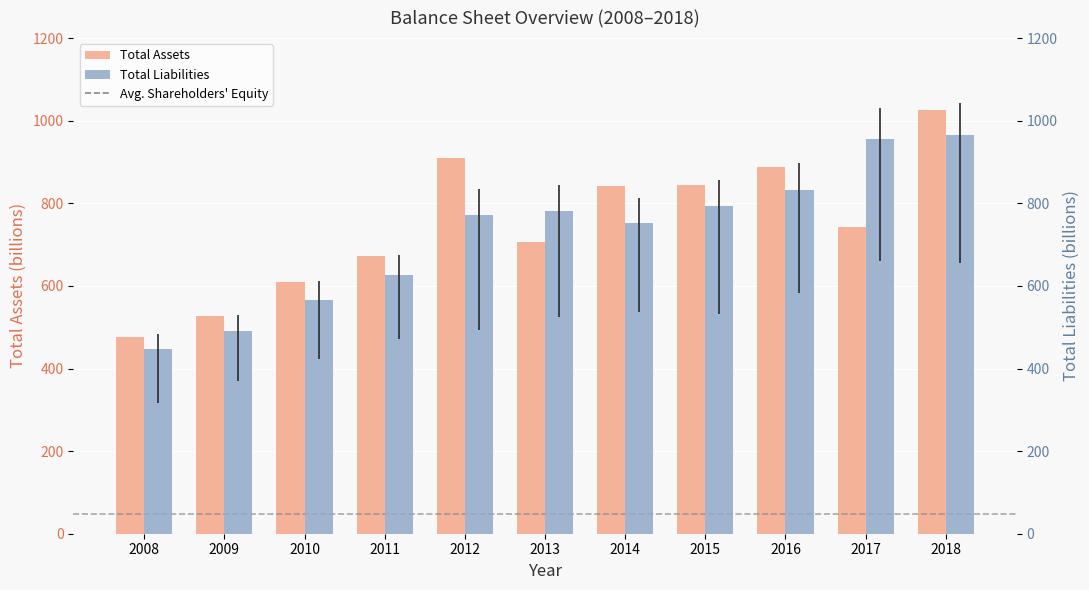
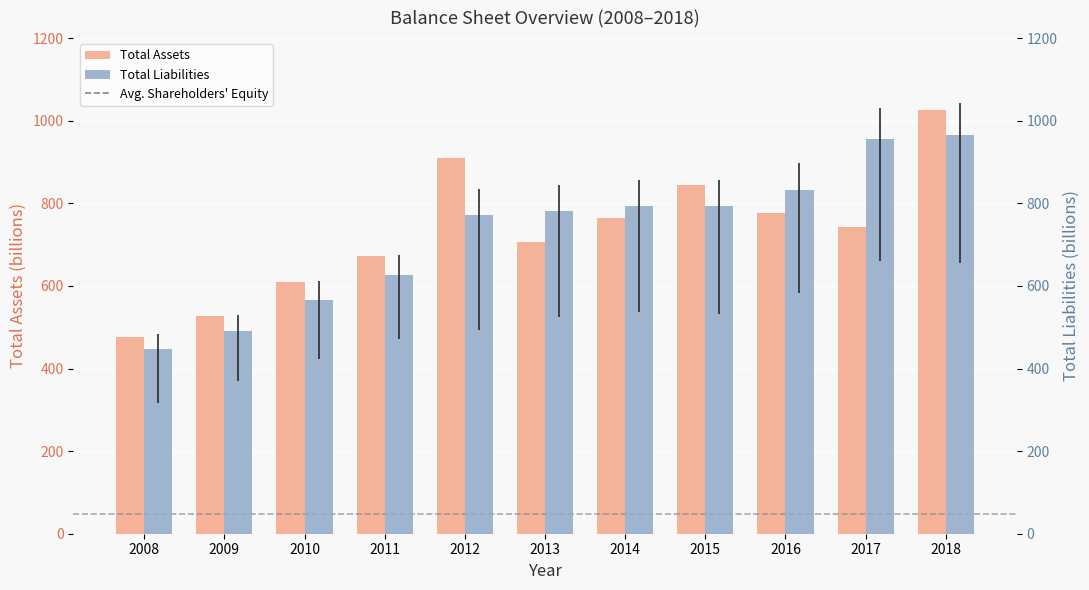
  {
    "Total Assets": {
      "2008": 480,
      "2009": 530,
      "2010": 610,
      "2011": 670,
      "2012": 910,
      "2013": 710,
-     "2014": 840,
+     "2014": 770,
      "2015": 840,
-     "2016": 890,
+     "2016": 780,
      "2017": 740,
      "2018": 1030
    },
    "Total Liabilities": {
      "2008": 450,
      "2009": 490,
      "2010": 570,
      "2011": 630,
      "2012": 770,
      "2013": 780,
-     "2014": 750,
+     "2014": 790,
      "2015": 790,
      "2016": 830,
      "2017": 950,
      "2018": 960
    }
  }
